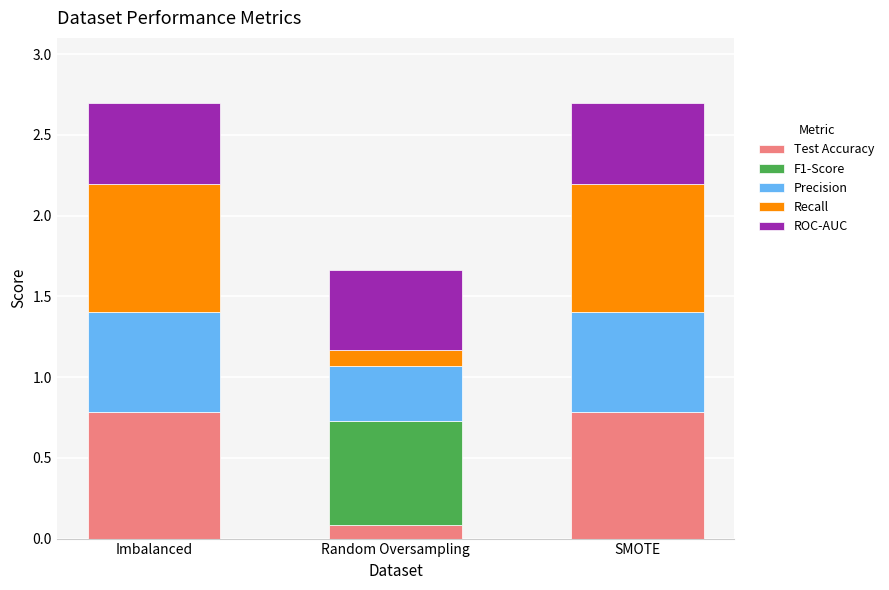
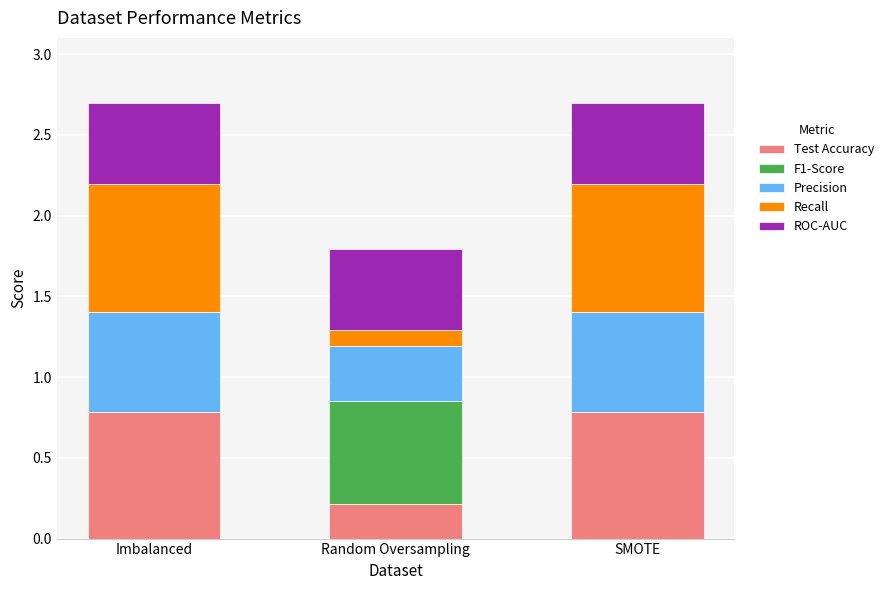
  {
    "Test Accuracy": {
      "Imbalanced": 0.79,
-     "Random Oversampling": 0.09,
+     "Random Oversampling": 0.21,
      "SMOTE": 0.79
    },
    "F1-Score": {
      "Imbalanced": 0.00,
      "Random Oversampling": 0.64,
      "SMOTE": 0.00
    },
    "Precision": {
      "Imbalanced": 0.62,
      "Random Oversampling": 0.34,
      "SMOTE": 0.62
    },
    "Recall": {
      "Imbalanced": 0.79,
      "Random Oversampling": 0.10,
      "SMOTE": 0.79
    },
    "ROC-AUC": {
      "Imbalanced": 0.50,
      "Random Oversampling": 0.50,
      "SMOTE": 0.50
    }
  }
